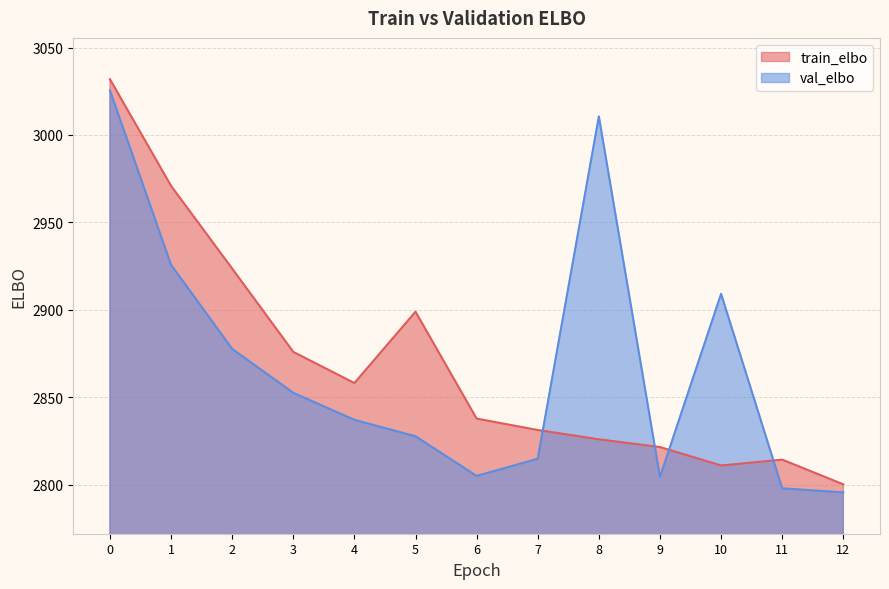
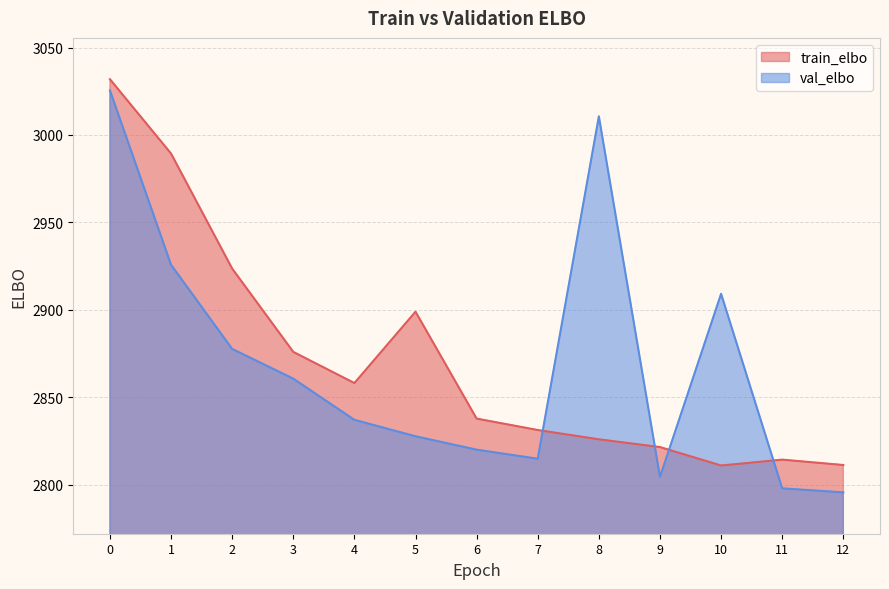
  {
    "train_elbo": {
      "0": 3032,
-     "1": 2971,
+     "1": 2989,
      "2": 2924,
      "3": 2876,
      "4": 2858,
      "5": 2899,
      "6": 2838,
      "7": 2831,
      "8": 2826,
      "9": 2822,
      "10": 2811,
      "11": 2814,
-     "12": 2800
+     "12": 2811
    },
    "val_elbo": {
      "0": 3025,
      "1": 2926,
      "2": 2878,
-     "3": 2853,
+     "3": 2861,
      "4": 2837,
      "5": 2828,
-     "6": 2805,
+     "6": 2820,
      "7": 2815,
      "8": 3011,
      "9": 2804,
      "10": 2909,
      "11": 2798,
      "12": 2796
    }
  }
